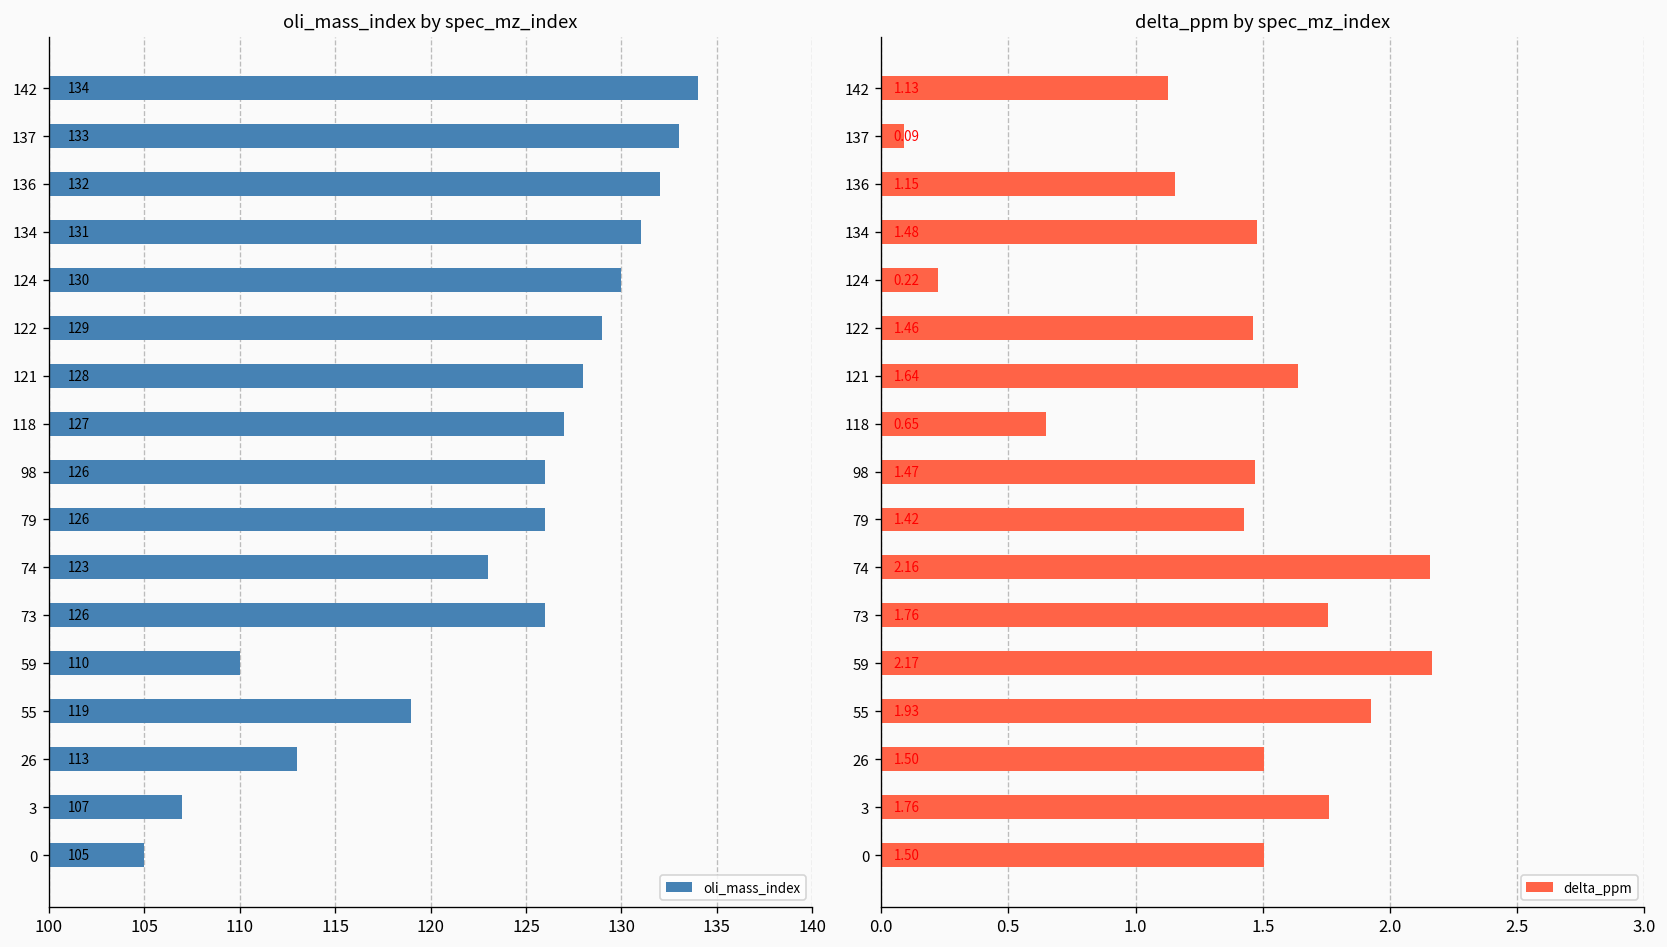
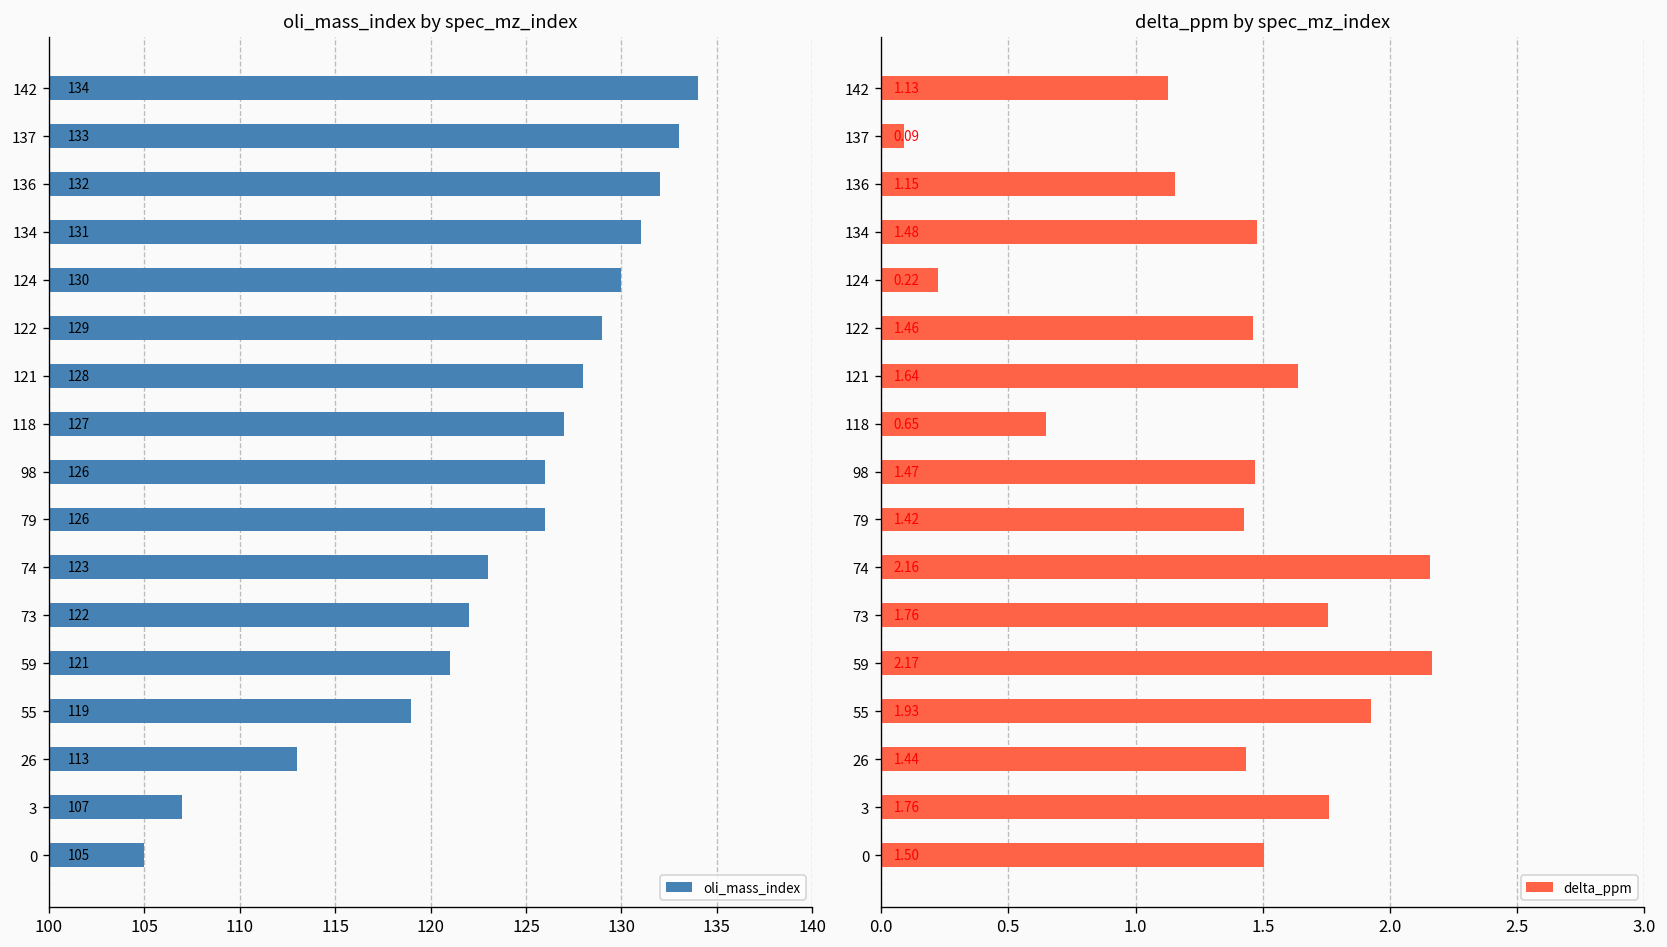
  {
    "oli_mass_index by spec_mz_index": {
      "142": 134,
      "137": 133,
      "136": 132,
      "134": 131,
      "124": 130,
      "122": 129,
      "121": 128,
      "118": 127,
      "98": 126,
      "79": 126,
      "74": 123,
-     "73": 126,
-     "59": 110,
+     "73": 122,
+     "59": 121,
      "55": 119,
      "26": 113,
      "3": 107,
      "0": 105
    },
    "delta_ppm by spec_mz_index": {
      "142": 1.13,
      "137": 0.09,
      "136": 1.15,
      "134": 1.48,
      "124": 0.22,
      "122": 1.46,
      "121": 1.64,
      "118": 0.65,
      "98": 1.47,
      "79": 1.42,
      "74": 2.16,
      "73": 1.76,
      "59": 2.17,
      "55": 1.93,
-     "26": 1.50,
+     "26": 1.44,
      "3": 1.76,
      "0": 1.50
    }
  }
